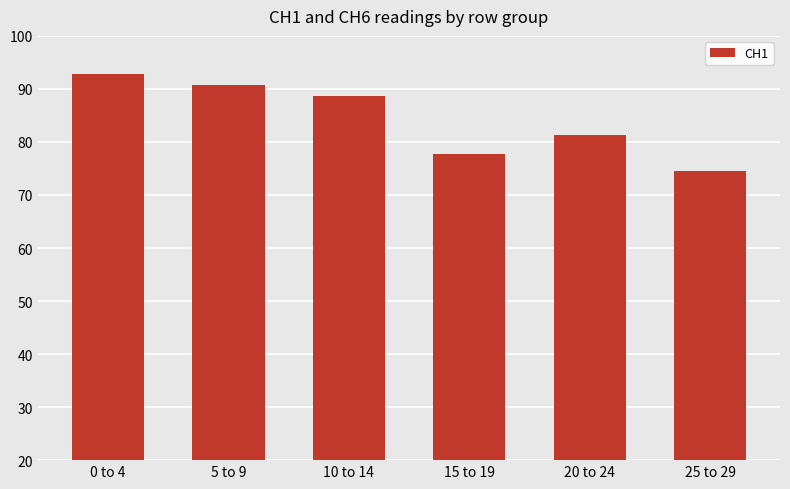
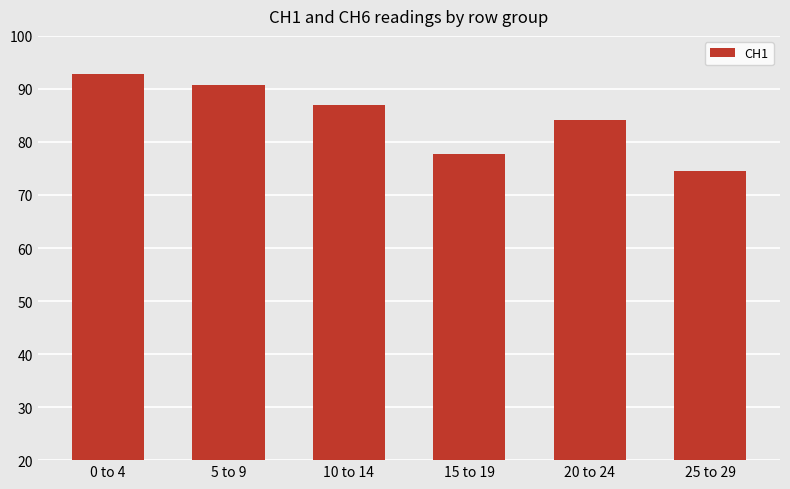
  {
    "0 to 4": 93,
    "5 to 9": 91,
-   "10 to 14": 89,
+   "10 to 14": 87,
    "15 to 19": 78,
-   "20 to 24": 81,
+   "20 to 24": 84,
    "25 to 29": 75
  }
